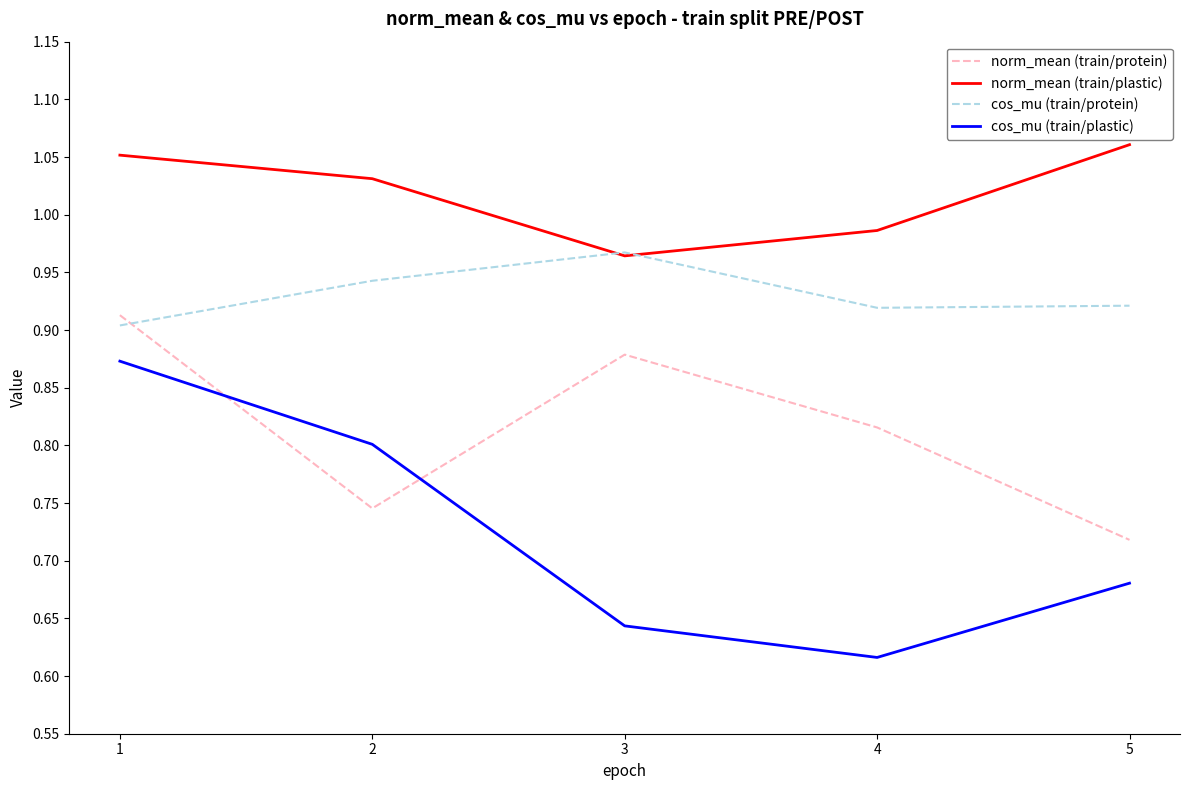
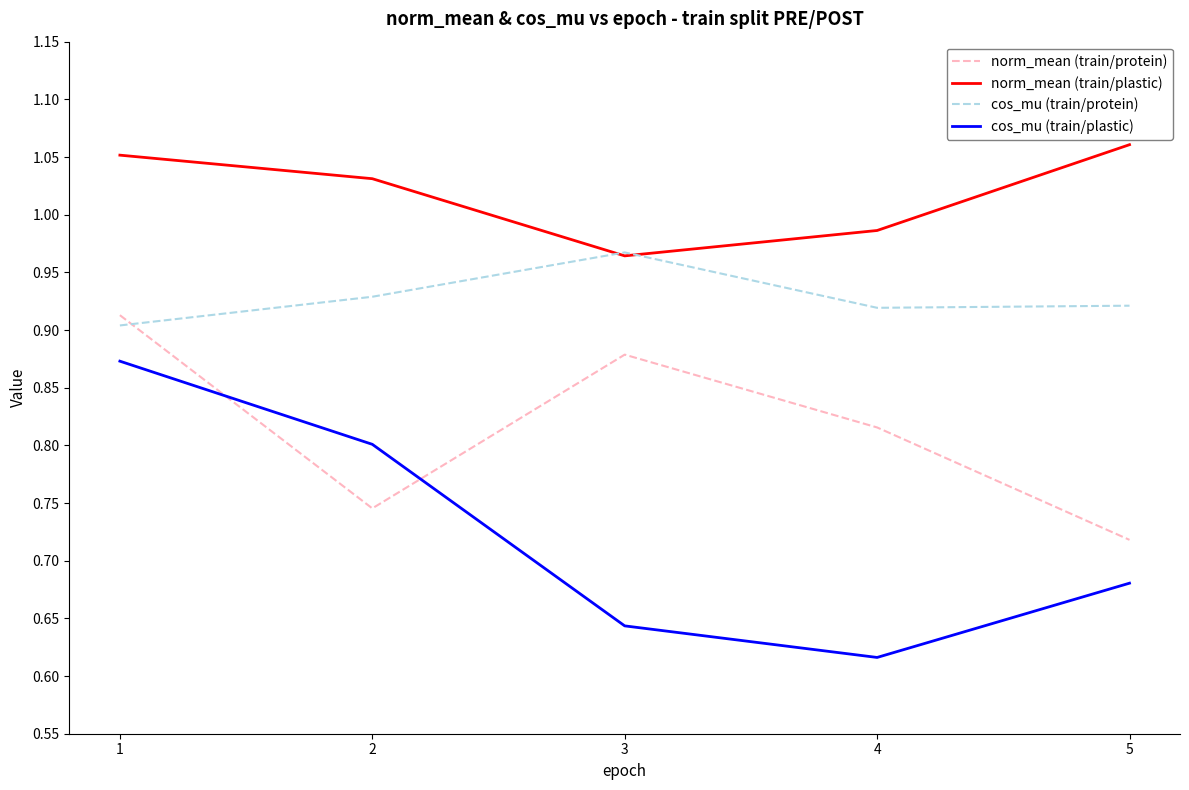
  {
    "norm_mean (train/protein)": {
      "1": 0.913,
      "2": 0.745,
      "3": 0.879,
      "4": 0.816,
      "5": 0.718
    },
    "norm_mean (train/plastic)": {
      "1": 1.052,
      "2": 1.031,
      "3": 0.964,
      "4": 0.986,
      "5": 1.061
    },
    "cos_mu (train/protein)": {
      "1": 0.904,
-     "2": 0.943,
+     "2": 0.929,
      "3": 0.967,
      "4": 0.919,
      "5": 0.921
    },
    "cos_mu (train/plastic)": {
      "1": 0.873,
      "2": 0.801,
      "3": 0.644,
      "4": 0.616,
      "5": 0.681
    }
  }
